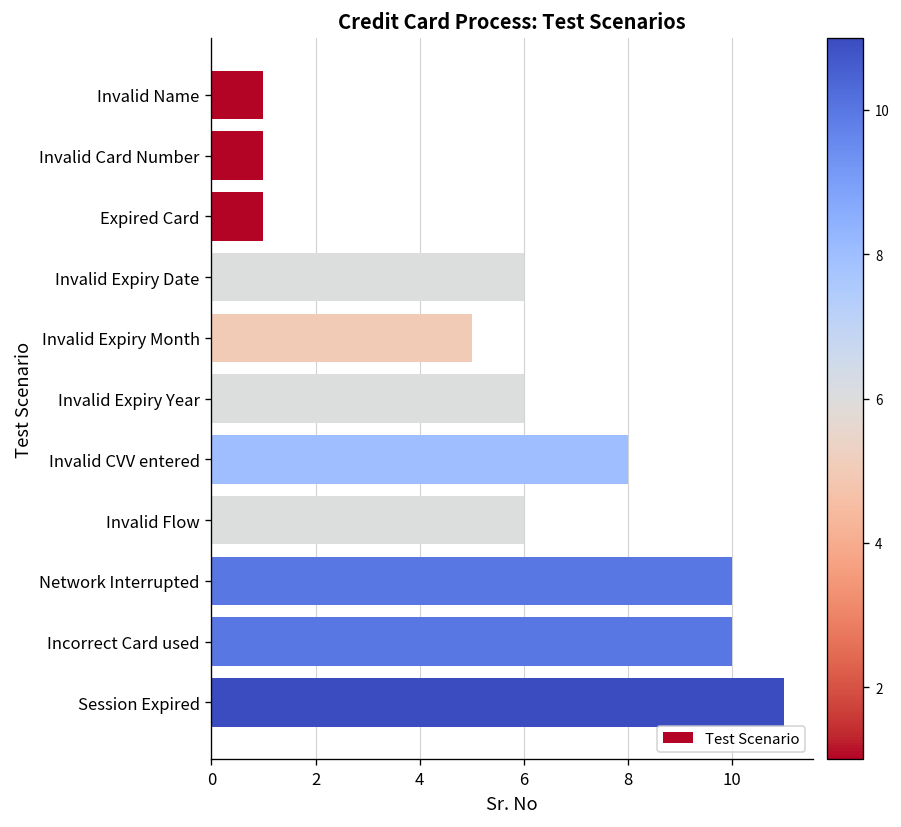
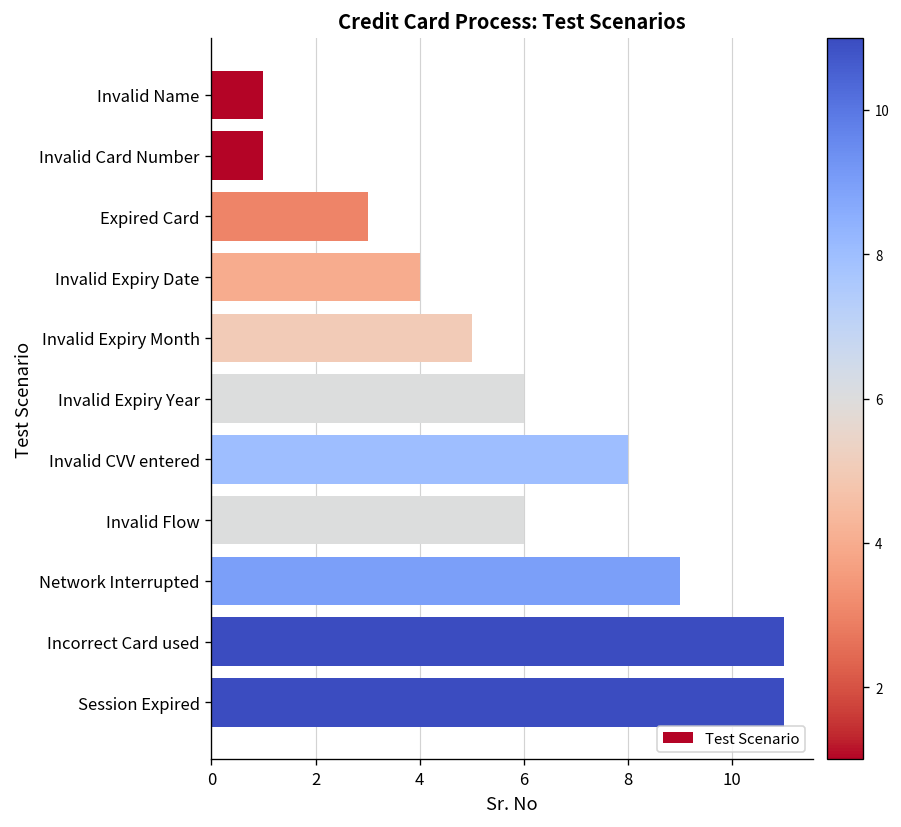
  {
    "Invalid Name": 1,
    "Invalid Card Number": 1,
-   "Expired Card": 1,
-   "Invalid Expiry Date": 6,
+   "Expired Card": 3,
+   "Invalid Expiry Date": 4,
    "Invalid Expiry Month": 5,
    "Invalid Expiry Year": 6,
    "Invalid CVV entered": 8,
    "Invalid Flow": 6,
-   "Network Interrupted": 10,
-   "Incorrect Card used": 10,
+   "Network Interrupted": 9,
+   "Incorrect Card used": 11,
    "Session Expired": 11
  }
